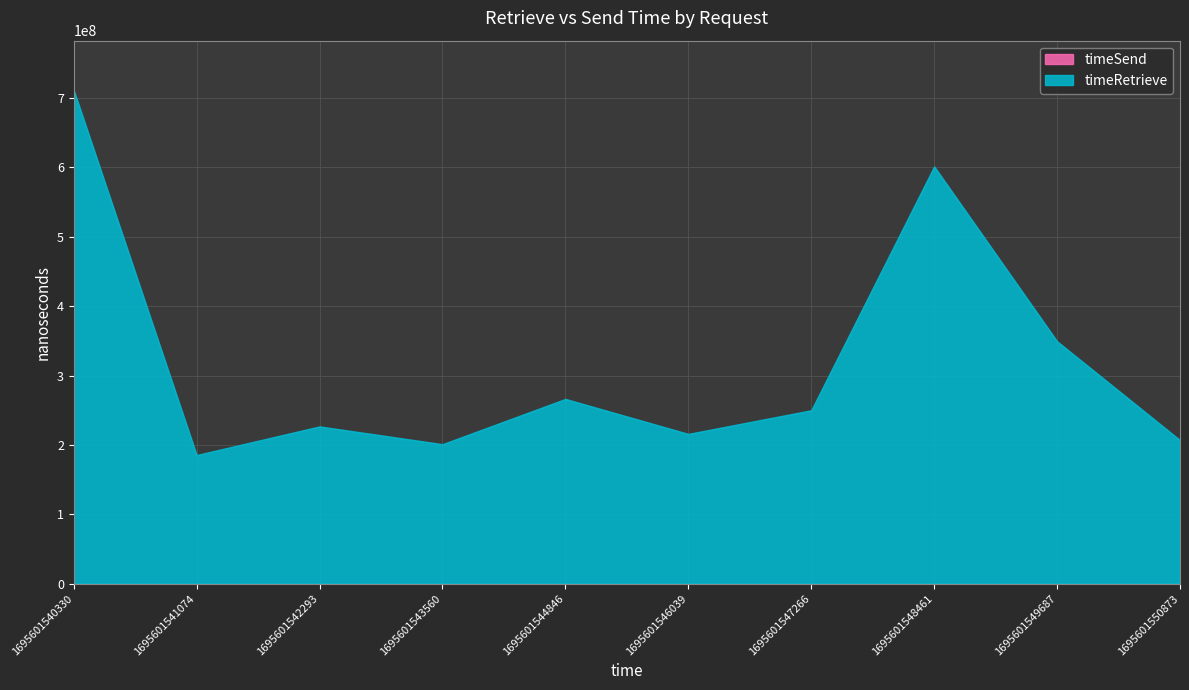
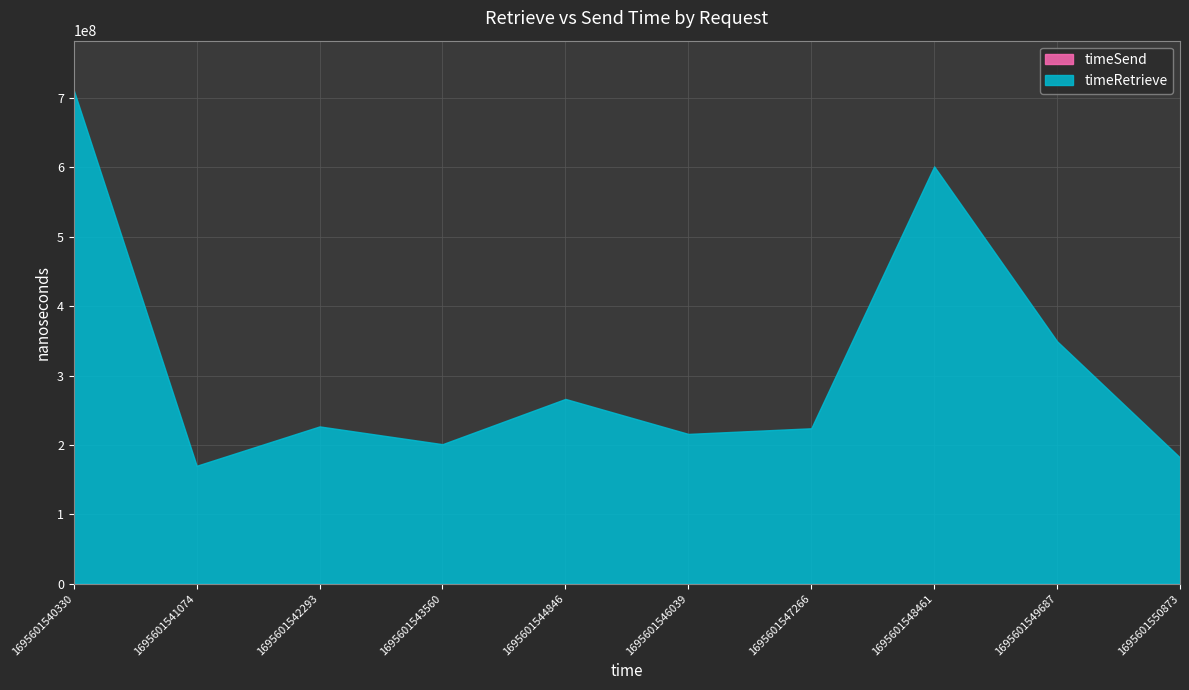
  {
    "timeSend": {
      "1695601540330": 0,
      "1695601541074": 0,
      "1695601542293": 0,
      "1695601543560": 0,
      "1695601544846": 0,
      "1695601546039": 0,
      "1695601547266": 0,
      "1695601548461": 0,
      "1695601549687": 0,
      "1695601550873": 0
    },
    "timeRetrieve": {
      "1695601540330": 710000000,
-     "1695601541074": 190000000,
+     "1695601541074": 170000000,
      "1695601542293": 230000000,
      "1695601543560": 200000000,
      "1695601544846": 270000000,
      "1695601546039": 220000000,
-     "1695601547266": 250000000,
+     "1695601547266": 220000000,
      "1695601548461": 600000000,
      "1695601549687": 350000000,
-     "1695601550873": 210000000
+     "1695601550873": 180000000
    }
  }
